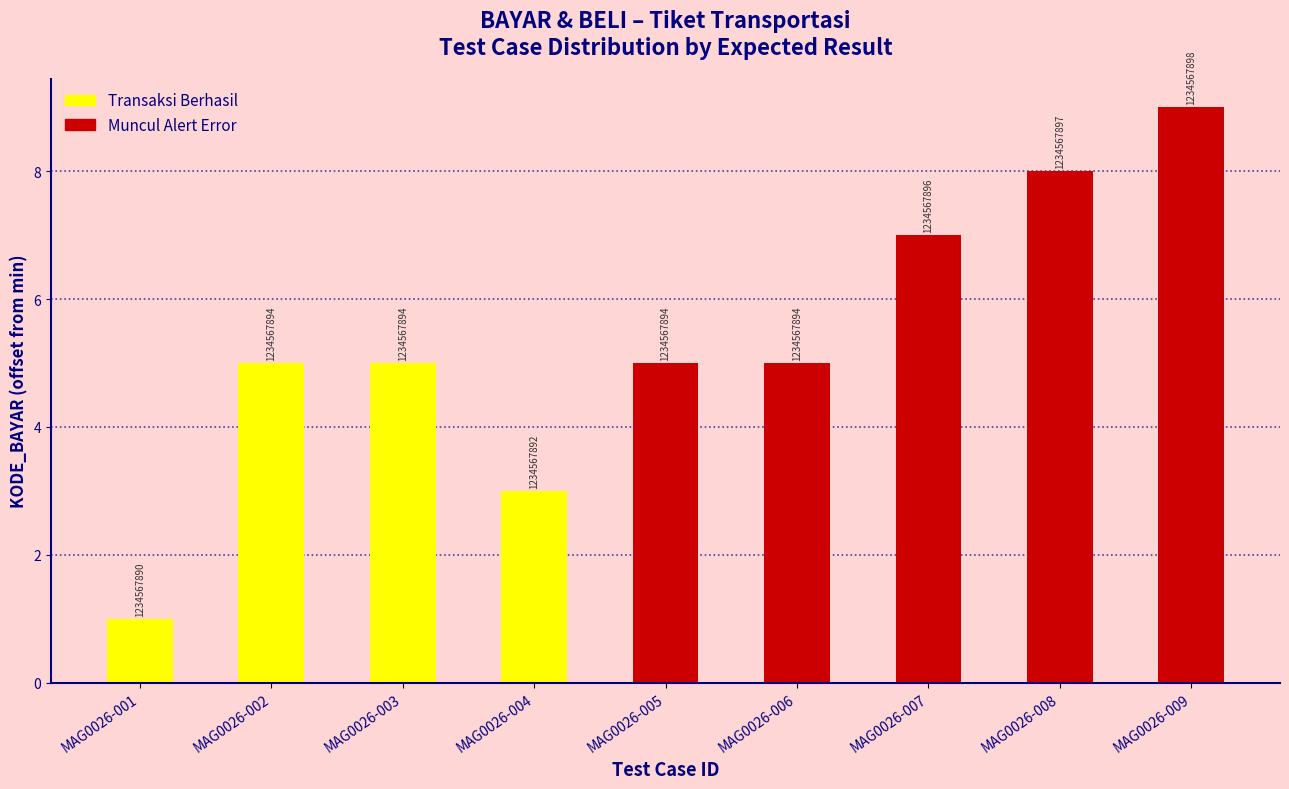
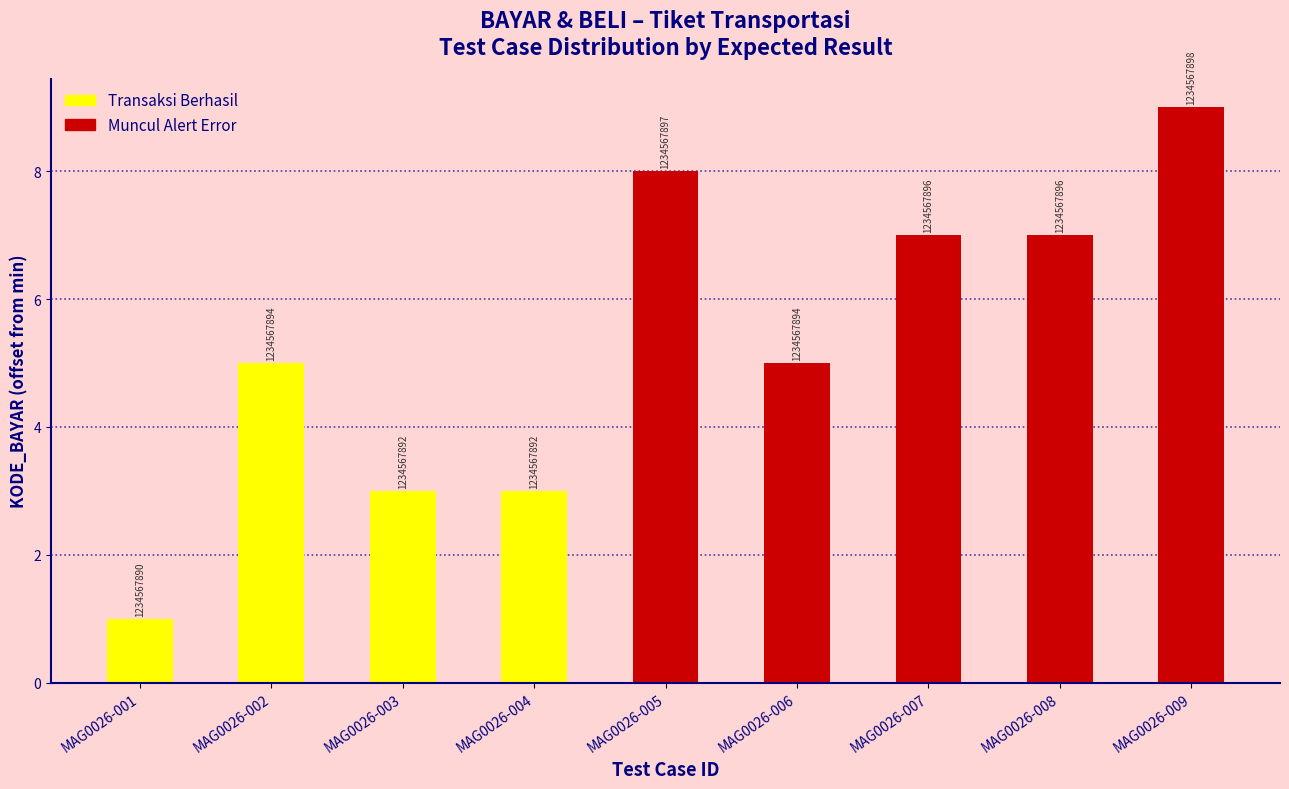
  {
-   "MAG0026-003": 1234567894,
-   "MAG0026-005": 1234567894,
-   "MAG0026-008": 1234567897
+   "MAG0026-003": 1234567892,
+   "MAG0026-005": 1234567897,
+   "MAG0026-008": 1234567896
  }
